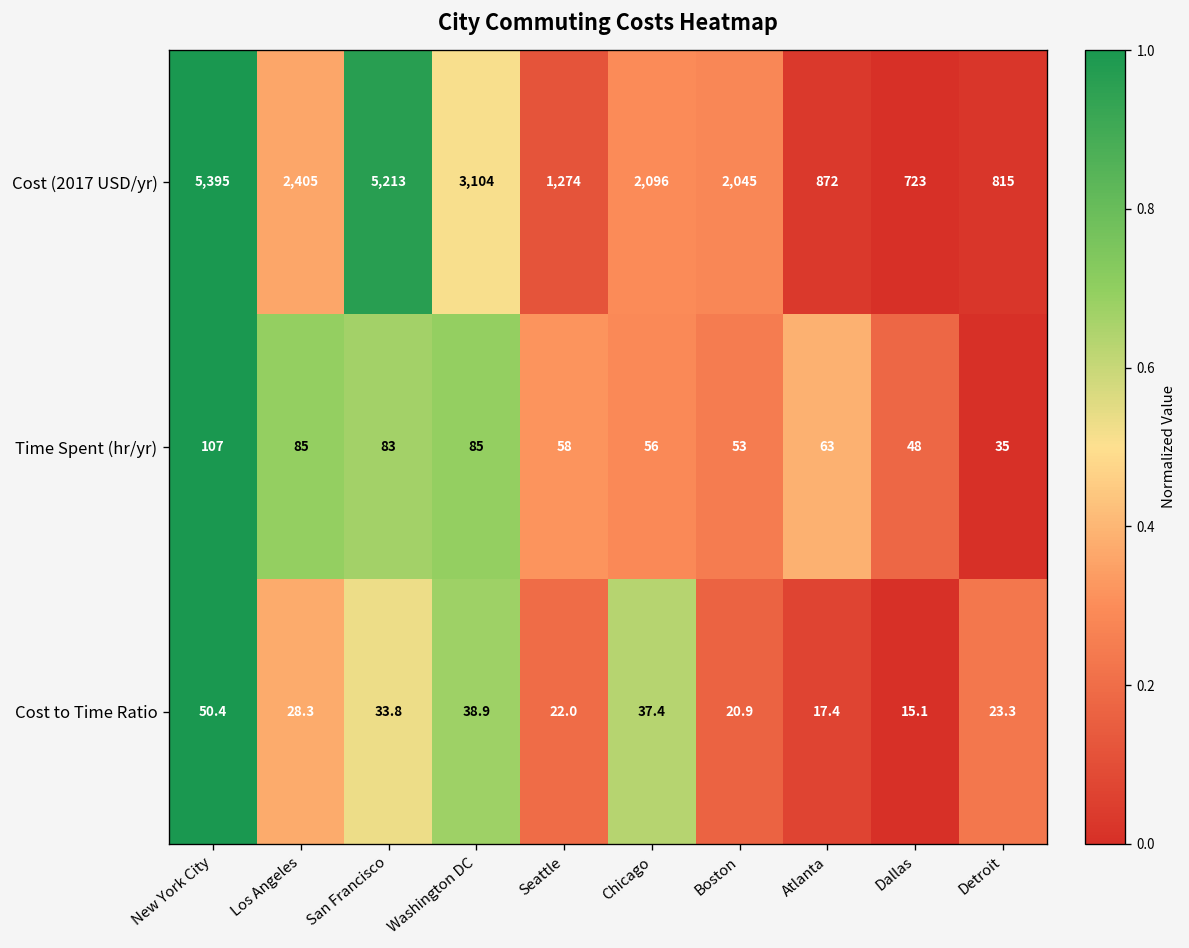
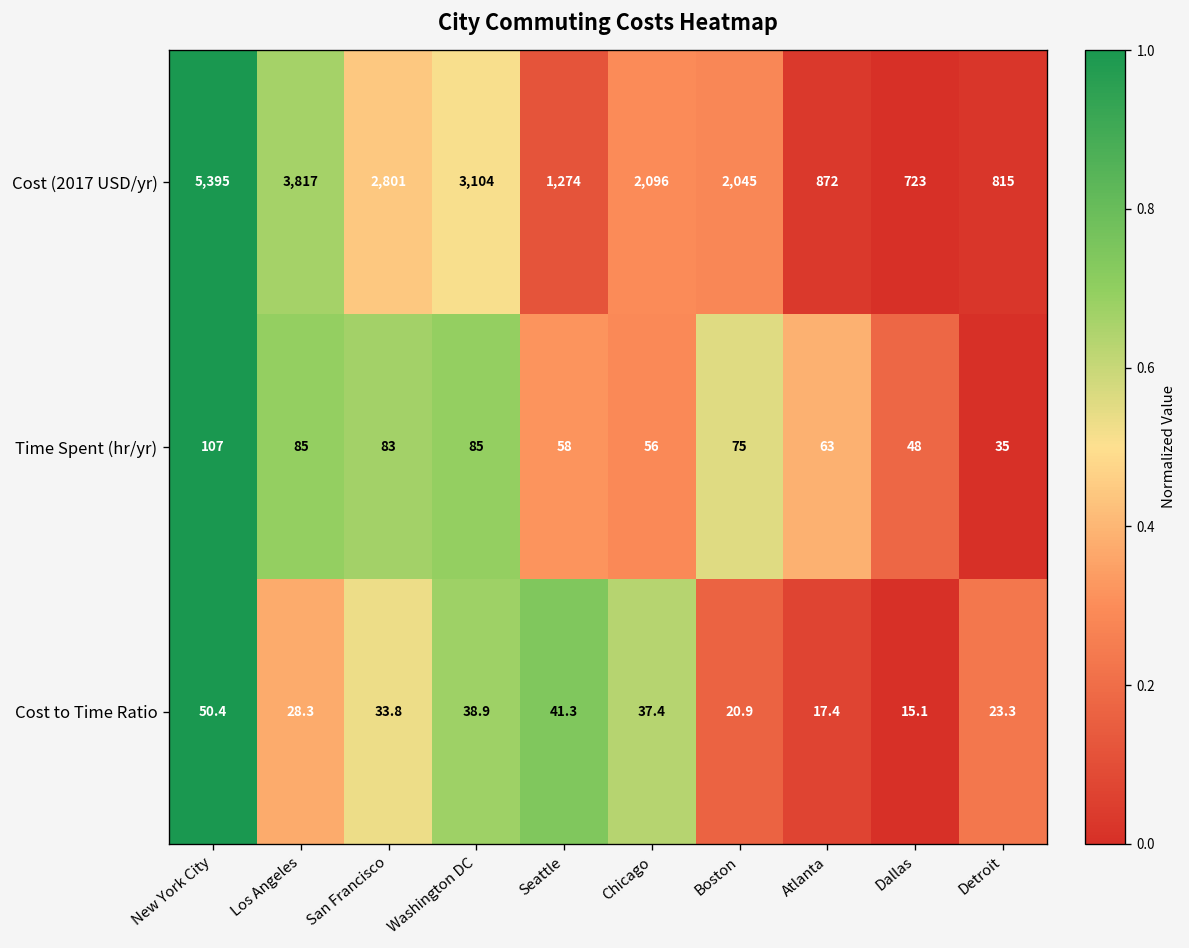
  {
    "Cost (2017 USD/yr)": {
      "New York City": "5,395",
-     "Los Angeles": "2,405",
-     "San Francisco": "5,213",
+     "Los Angeles": "3,817",
+     "San Francisco": "2,801",
      "Washington DC": "3,104",
      "Seattle": "1,274",
      "Chicago": "2,096",
      "Boston": "2,045",
      "Atlanta": "872",
      "Dallas": "723",
      "Detroit": "815"
    },
    "Time Spent (hr/yr)": {
      "New York City": "107",
      "Los Angeles": "85",
      "San Francisco": "83",
      "Washington DC": "85",
      "Seattle": "58",
      "Chicago": "56",
-     "Boston": "53",
+     "Boston": "75",
      "Atlanta": "63",
      "Dallas": "48",
      "Detroit": "35"
    },
    "Cost to Time Ratio": {
      "New York City": "50.4",
      "Los Angeles": "28.3",
      "San Francisco": "33.8",
      "Washington DC": "38.9",
-     "Seattle": "22.0",
+     "Seattle": "41.3",
      "Chicago": "37.4",
      "Boston": "20.9",
      "Atlanta": "17.4",
      "Dallas": "15.1",
      "Detroit": "23.3"
    }
  }
